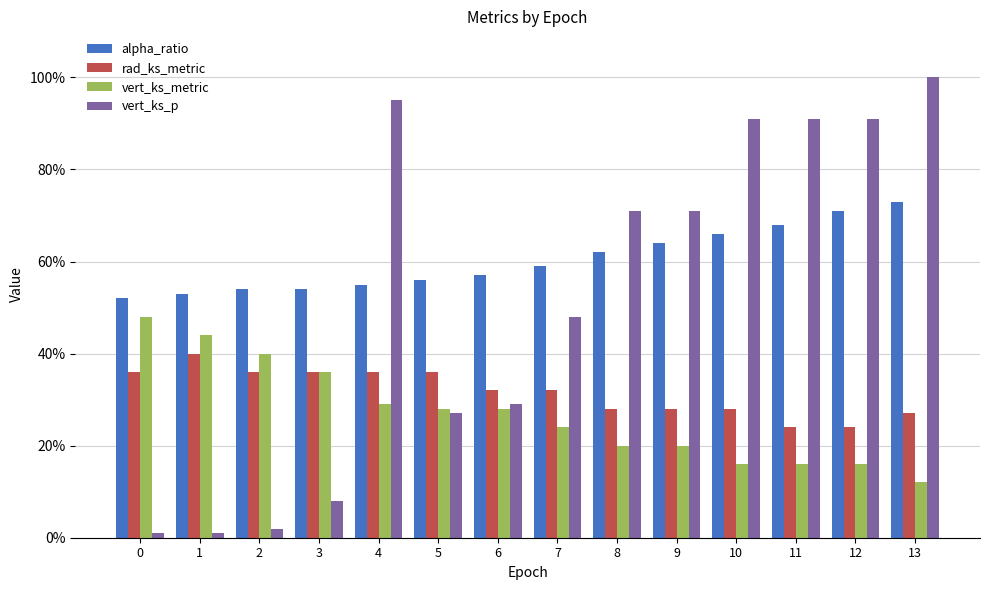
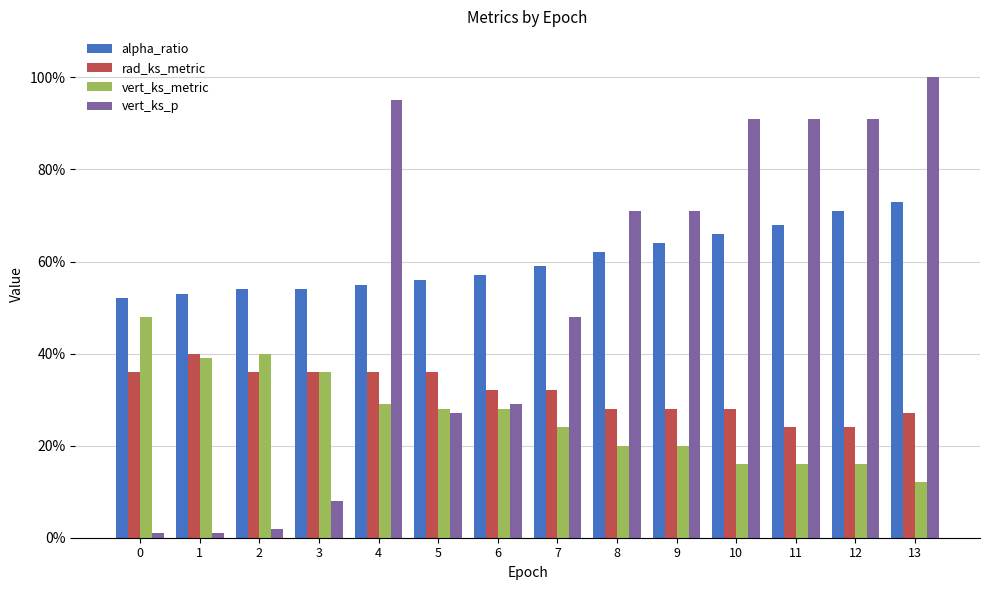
  {
    "alpha_ratio": {
      "0": "52%",
      "1": "53%",
      "2": "54%",
      "3": "54%",
      "4": "55%",
      "5": "56%",
      "6": "57%",
      "7": "59%",
      "8": "62%",
      "9": "64%",
      "10": "66%",
      "11": "68%",
      "12": "71%",
      "13": "73%"
    },
    "rad_ks_metric": {
      "0": "36%",
      "1": "40%",
      "2": "36%",
      "3": "36%",
      "4": "36%",
      "5": "36%",
      "6": "32%",
      "7": "32%",
      "8": "28%",
      "9": "28%",
      "10": "28%",
      "11": "24%",
      "12": "24%",
      "13": "27%"
    },
    "vert_ks_metric": {
      "0": "48%",
-     "1": "44%",
+     "1": "39%",
      "2": "40%",
      "3": "36%",
      "4": "29%",
      "5": "28%",
      "6": "28%",
      "7": "24%",
      "8": "20%",
      "9": "20%",
      "10": "16%",
      "11": "16%",
      "12": "16%",
      "13": "12%"
    },
    "vert_ks_p": {
      "0": "1%",
      "1": "1%",
      "2": "2%",
      "3": "8%",
      "4": "95%",
      "5": "27%",
      "6": "29%",
      "7": "48%",
      "8": "71%",
      "9": "71%",
      "10": "91%",
      "11": "91%",
      "12": "91%",
      "13": "100%"
    }
  }
